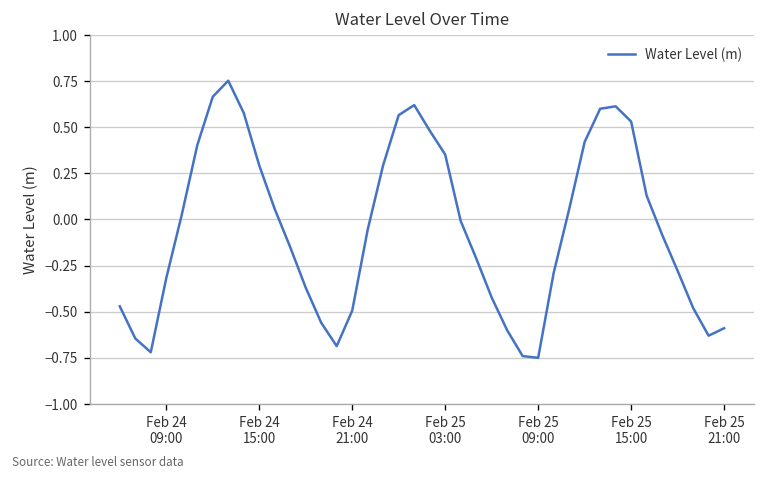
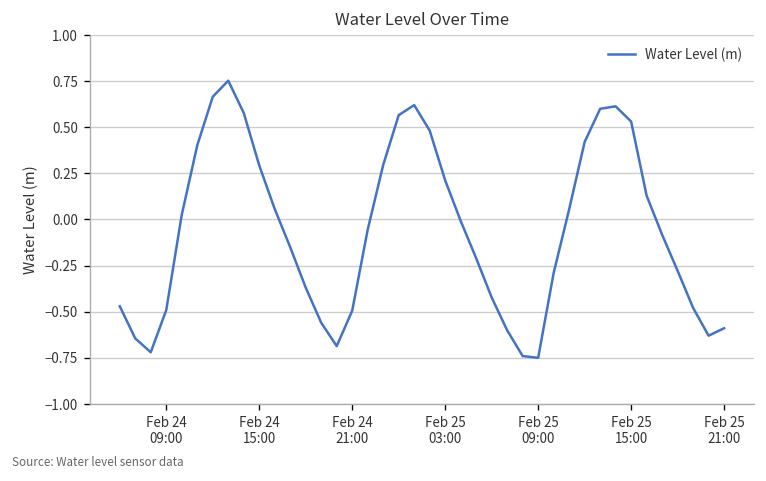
  {
-   "Feb 24 09:00": -0.32,
+   "Feb 24 09:00": -0.49,
    "Feb 24 15:00": 0.29,
    "Feb 24 21:00": -0.49,
-   "Feb 25 03:00": 0.35,
+   "Feb 25 03:00": 0.21,
    "Feb 25 09:00": -0.75,
    "Feb 25 15:00": 0.53,
    "Feb 25 21:00": -0.59
  }
